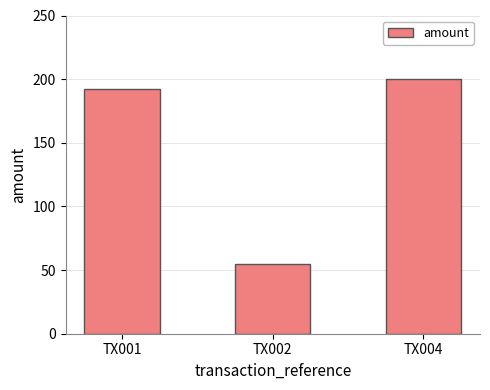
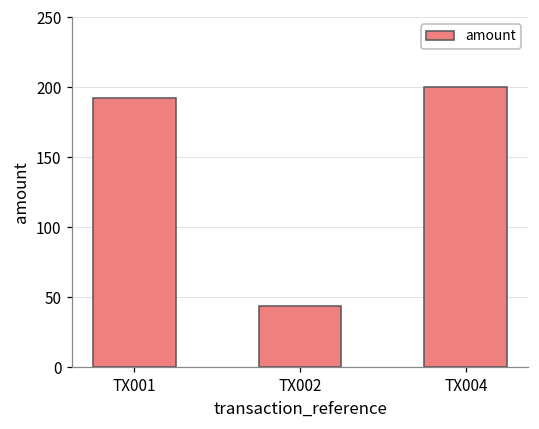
  {
    "TX001": 192,
-   "TX002": 55,
+   "TX002": 43,
    "TX004": 200
  }
